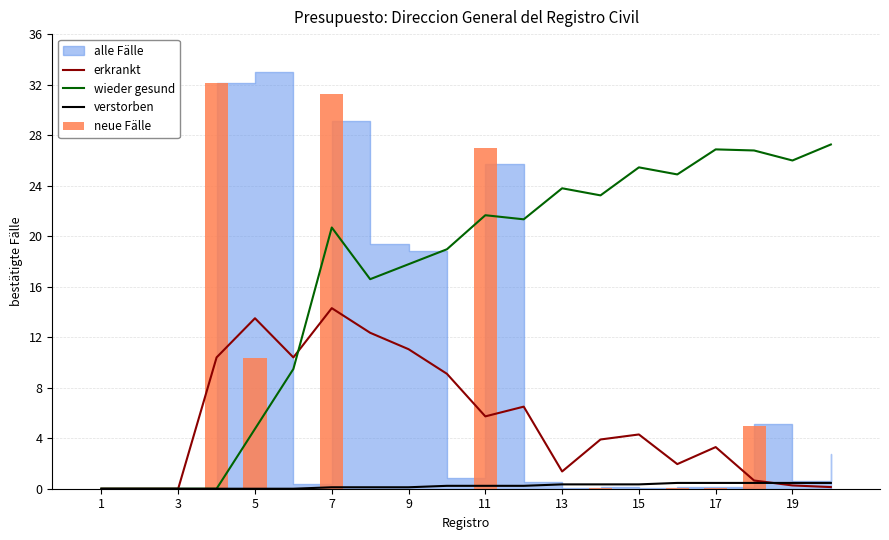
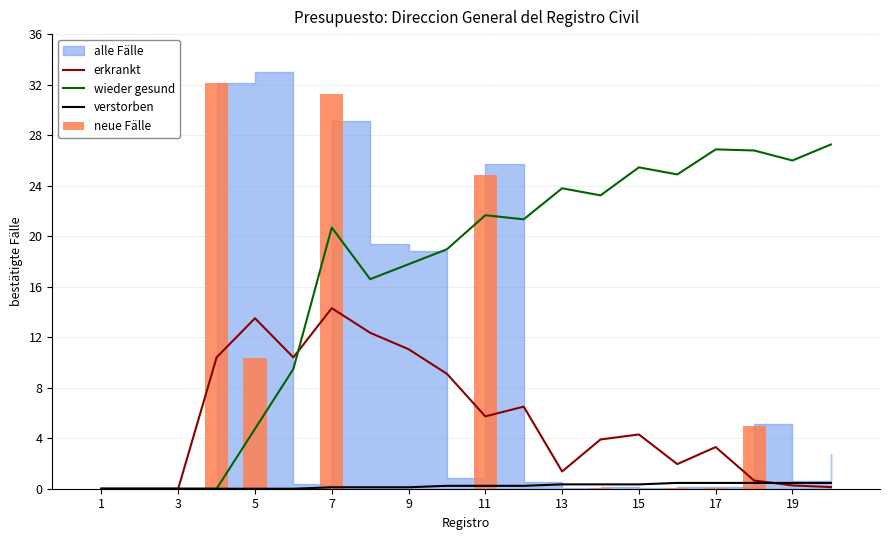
  {
    "neue Fälle": {
      "1": 0.0,
      "3": 0.0,
      "5": 10.4,
      "7": 31.2,
      "9": 0.0,
-     "11": 27.0,
+     "11": 24.9,
      "13": 0.0,
      "15": 0.0,
      "19": 0.0
    },
    "erkrankt": {
      "5": 13.5,
      "7": 14.3,
      "9": 11.0,
      "11": 5.7,
      "13": 1.4,
      "15": 4.3,
      "17": 3.3
    },
    "wieder gesund": {
      "5": 4.7,
      "7": 20.7,
      "9": 17.8,
      "11": 21.7,
      "13": 23.8,
      "15": 25.4,
      "17": 26.9,
      "19": 26.0
    },
    "verstorben": {
      "5": 0.0,
      "7": 0.1,
      "9": 0.1,
      "11": 0.2,
      "13": 0.3,
      "15": 0.3,
      "17": 0.5
    }
  }
